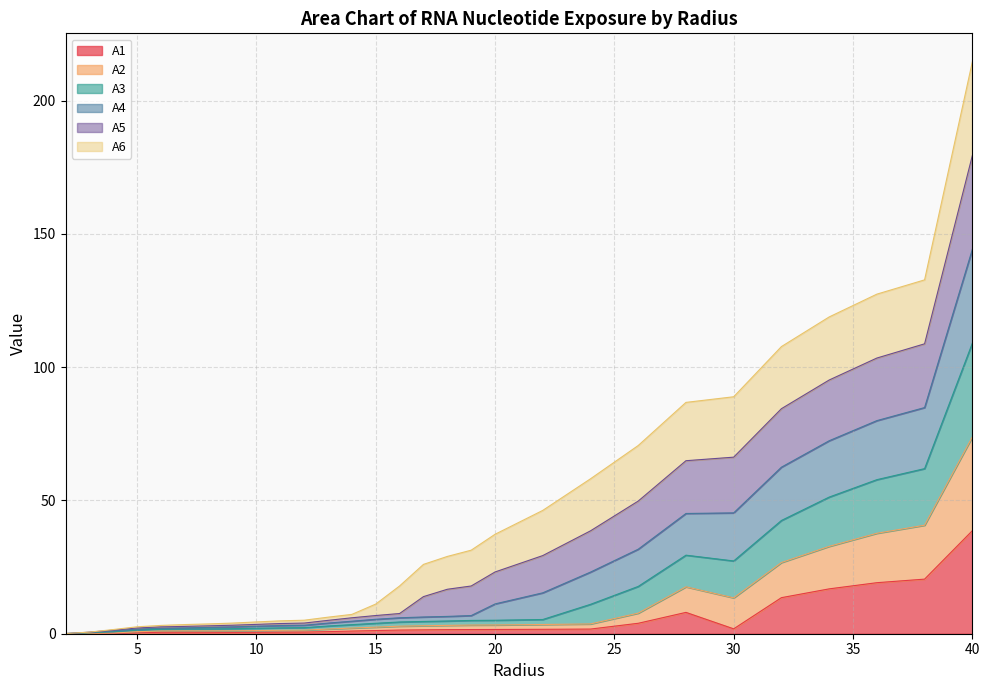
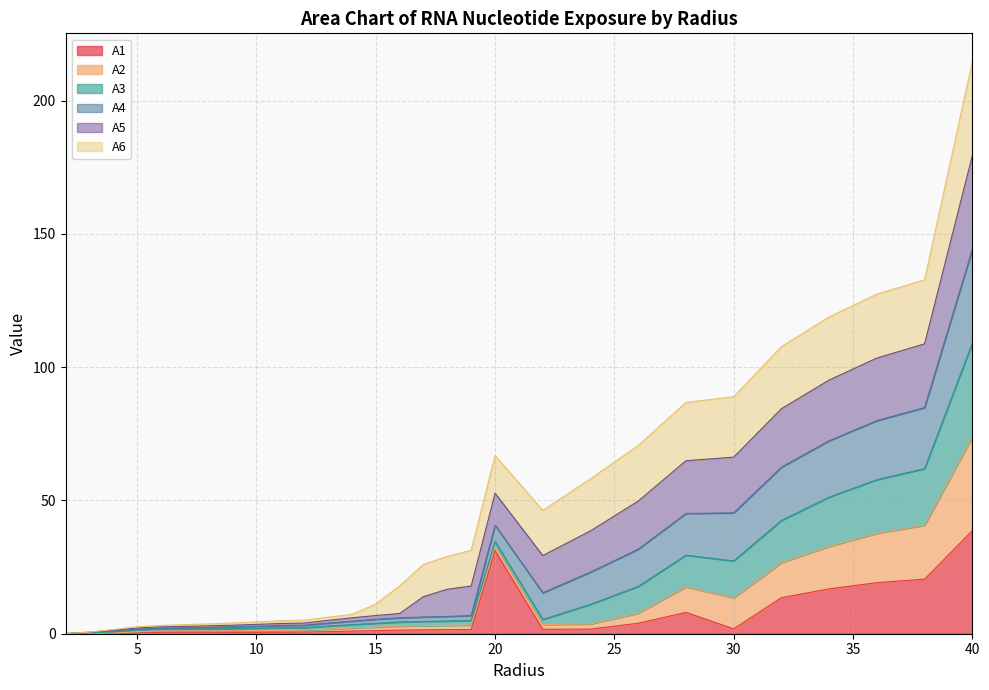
  {
    "A1": {
      "15": 1,
-     "20": 2,
+     "20": 31,
      "30": 2,
      "40": 39
    }
  }
